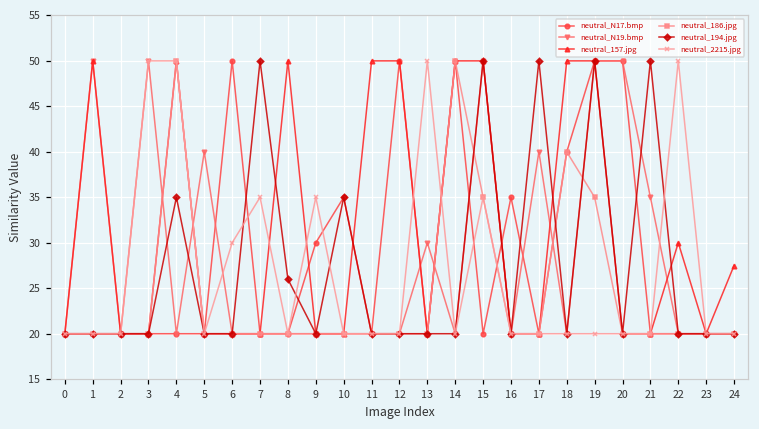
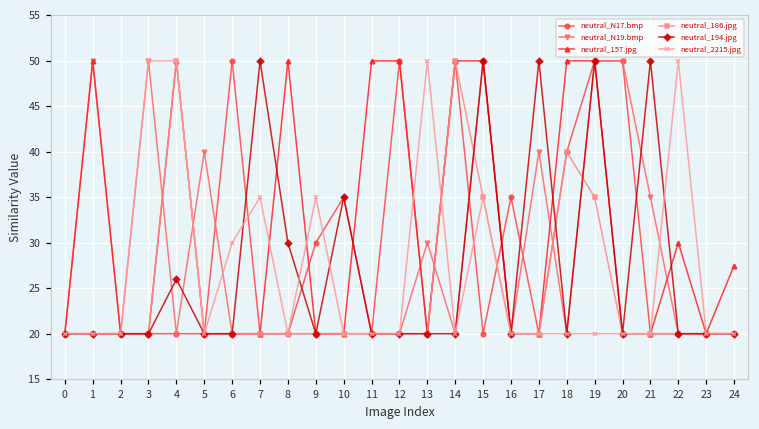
  {
    "neutral_194.jpg": {
-     "4": 35,
+     "4": 26,
      "7": 50,
-     "8": 26,
+     "8": 30,
      "17": 50,
      "21": 50
    }
  }
